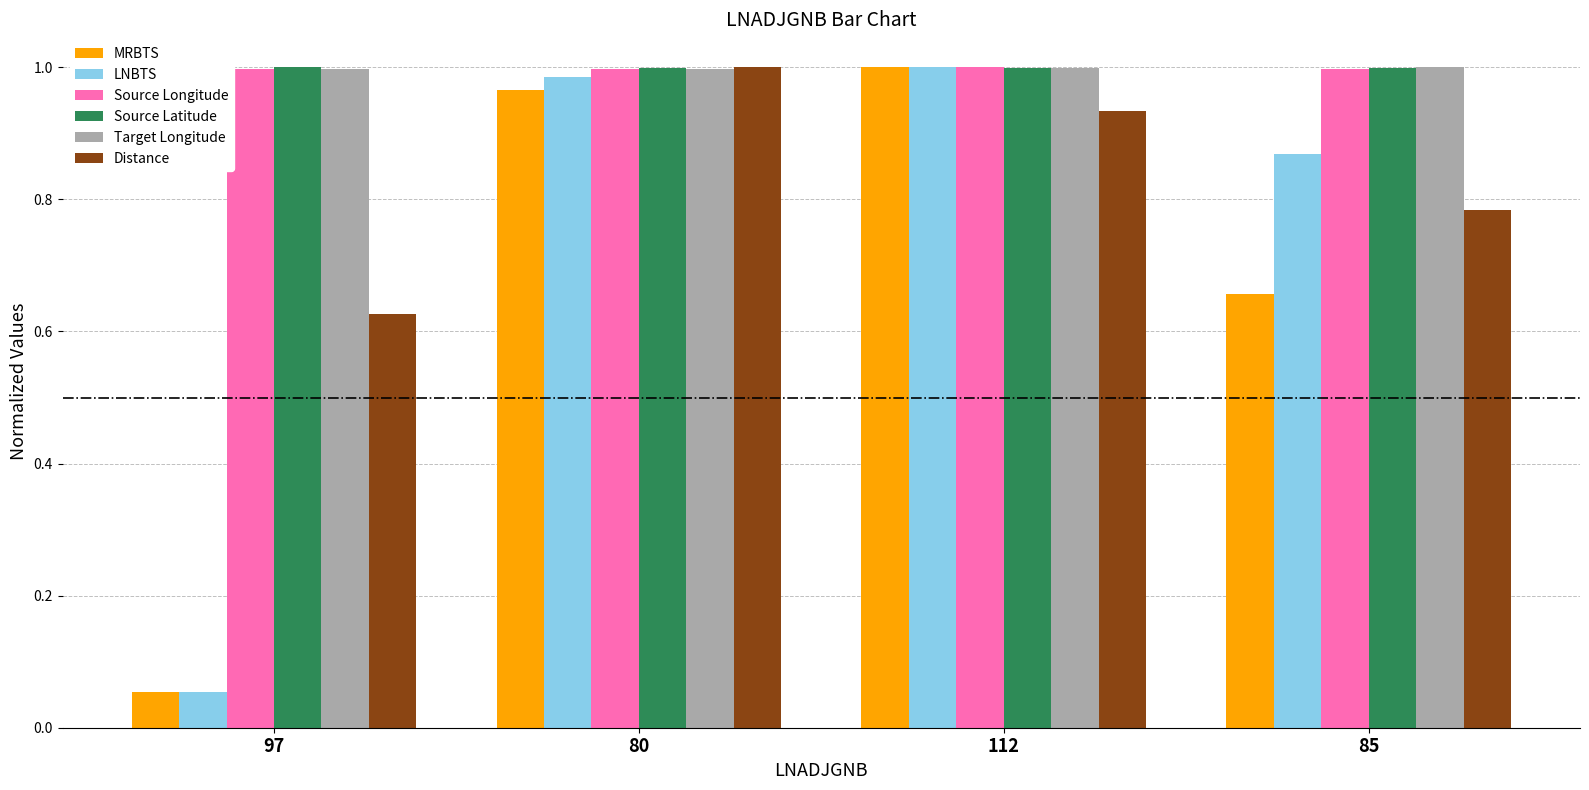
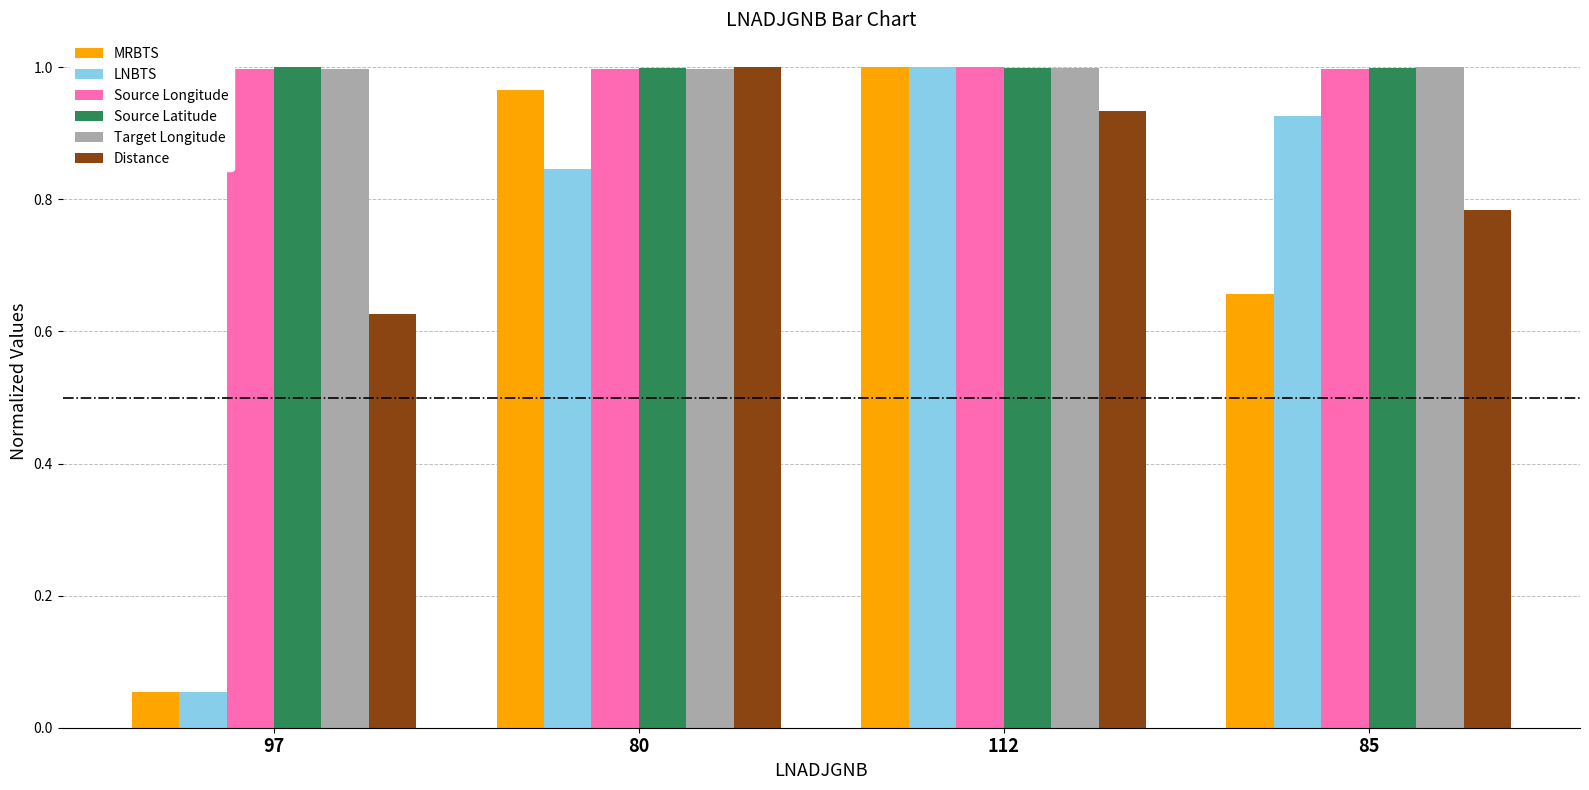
  {
    "MRBTS": {
      "97": 0.05,
      "80": 0.97,
      "112": 1.00,
      "85": 0.66
    },
    "LNBTS": {
      "97": 0.05,
-     "80": 0.99,
+     "80": 0.85,
      "112": 1.00,
-     "85": 0.87
+     "85": 0.93
    },
    "Source Longitude": {
      "97": 1.00,
      "80": 1.00,
      "112": 1.00,
      "85": 1.00
    },
    "Source Latitude": {
      "97": 1.00,
      "80": 1.00,
      "112": 1.00,
      "85": 1.00
    },
    "Target Longitude": {
      "97": 1.00,
      "80": 1.00,
      "112": 1.00,
      "85": 1.00
    },
    "Distance": {
      "97": 0.63,
      "80": 1.00,
      "112": 0.93,
      "85": 0.78
    }
  }
